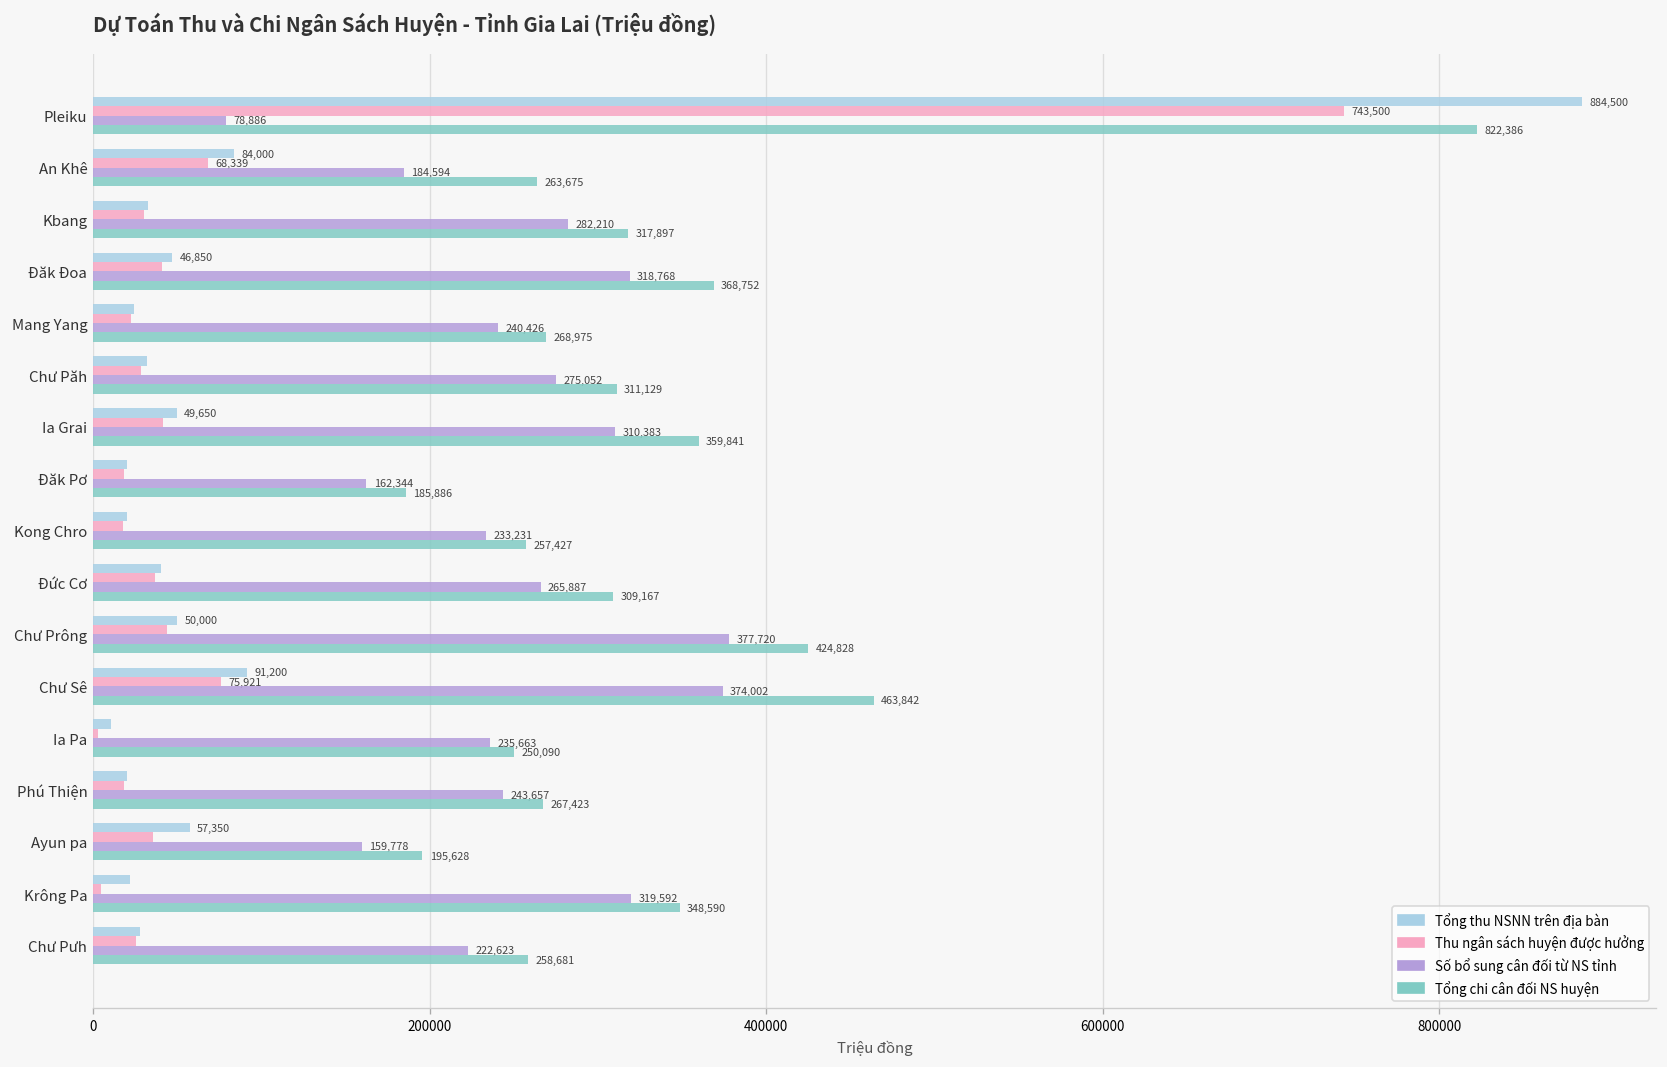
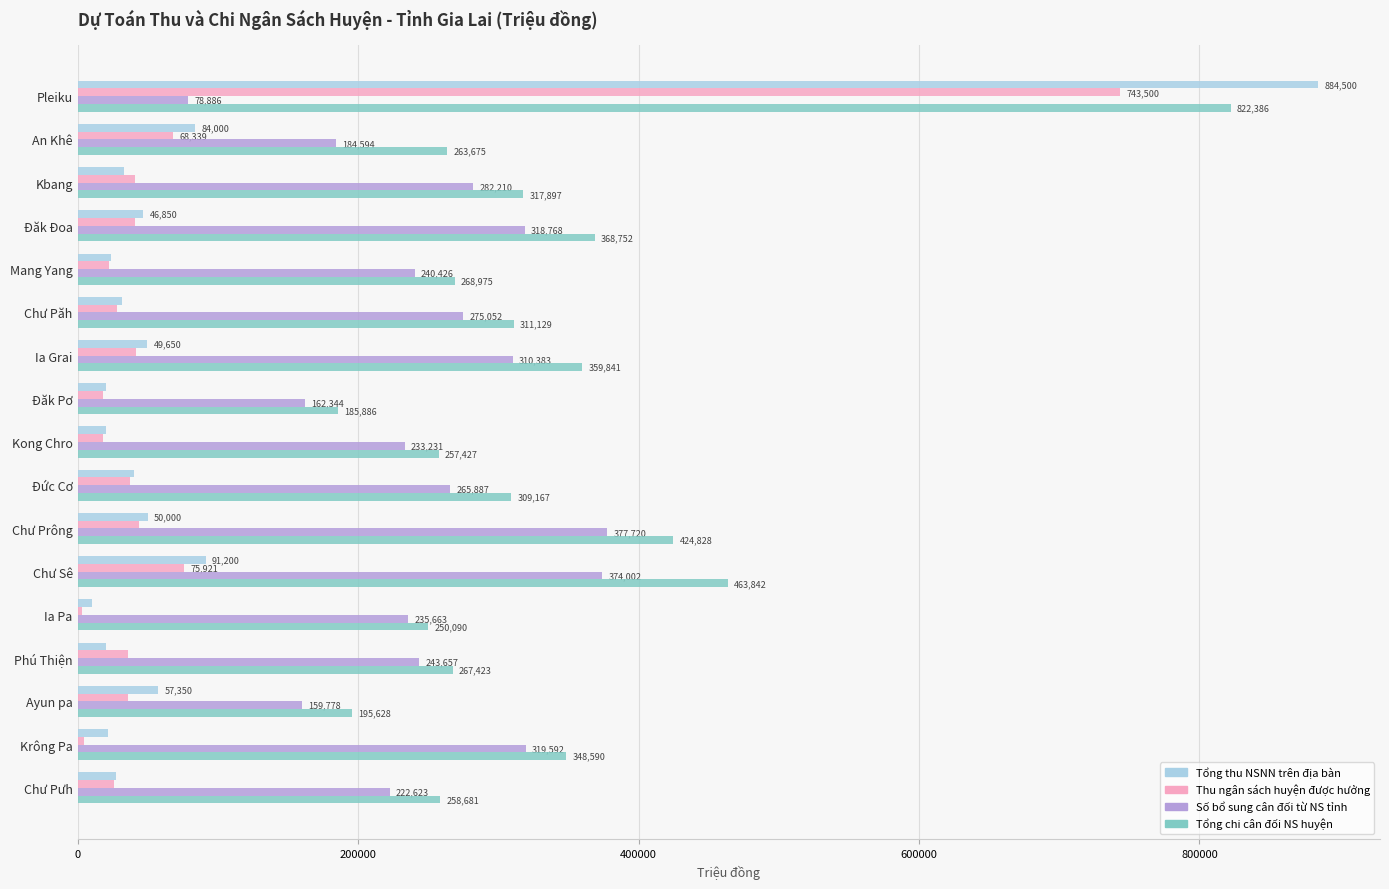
  {
    "Thu ngân sách huyện được hưởng": {
-     "Kbang": 30000,
+     "Kbang": 41000,
      "Đăk Đoa": 41000,
      "Mang Yang": 22000,
      "Chư Păh": 28000,
      "Ia Grai": 42000,
      "Đăk Pơ": 18000,
      "Kong Chro": 18000,
      "Đức Cơ": 37000,
      "Chư Prông": 44000,
      "Ia Pa": 3000,
-     "Phú Thiện": 18000,
+     "Phú Thiện": 36000,
      "Ayun pa": 36000,
      "Krông Pa": 5000,
      "Chư Pưh": 26000
    }
  }
